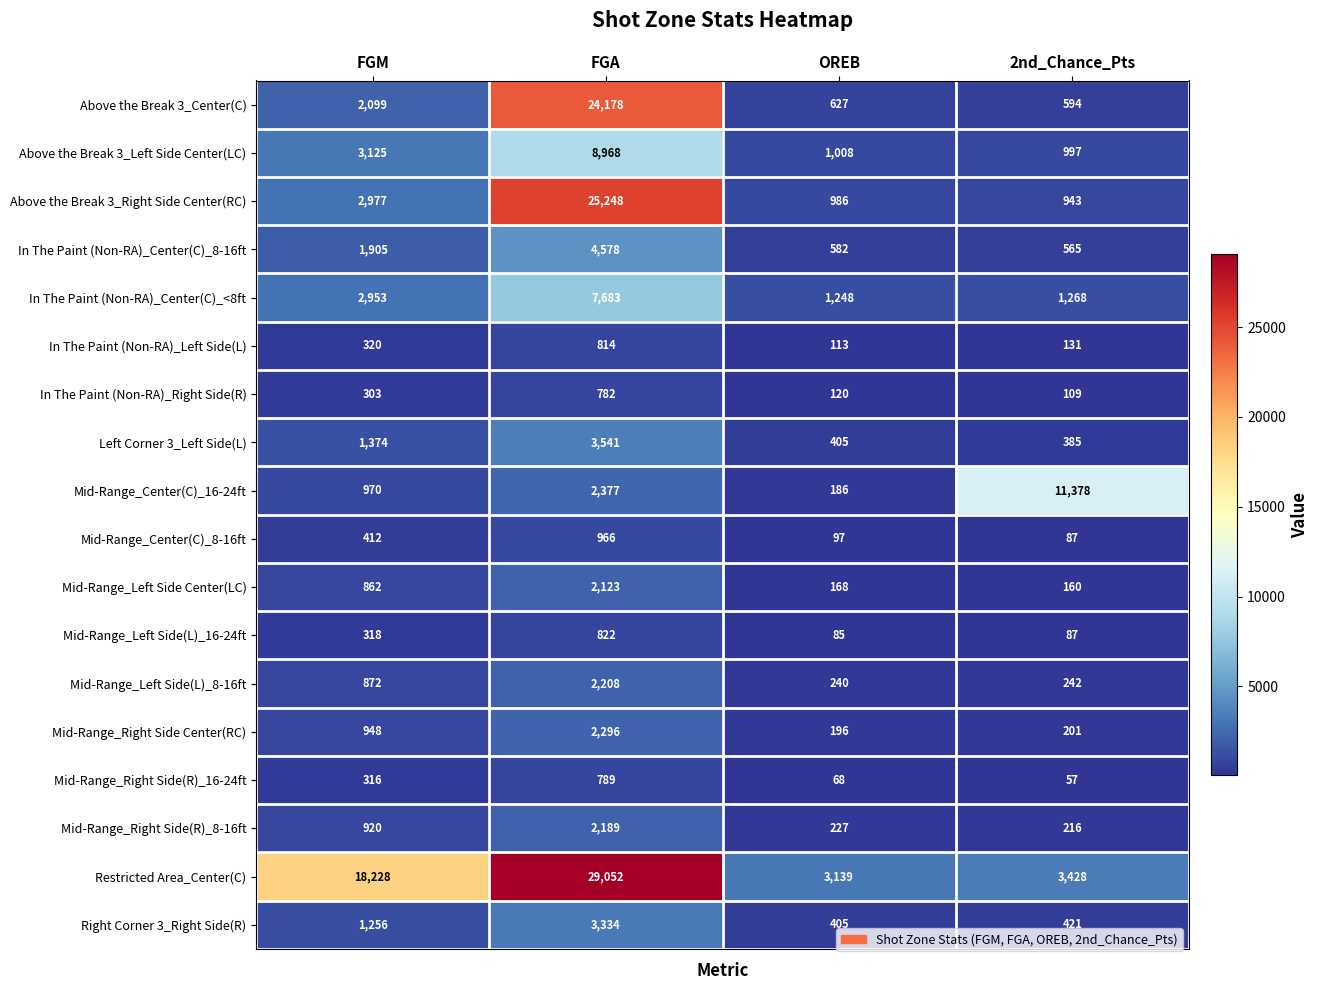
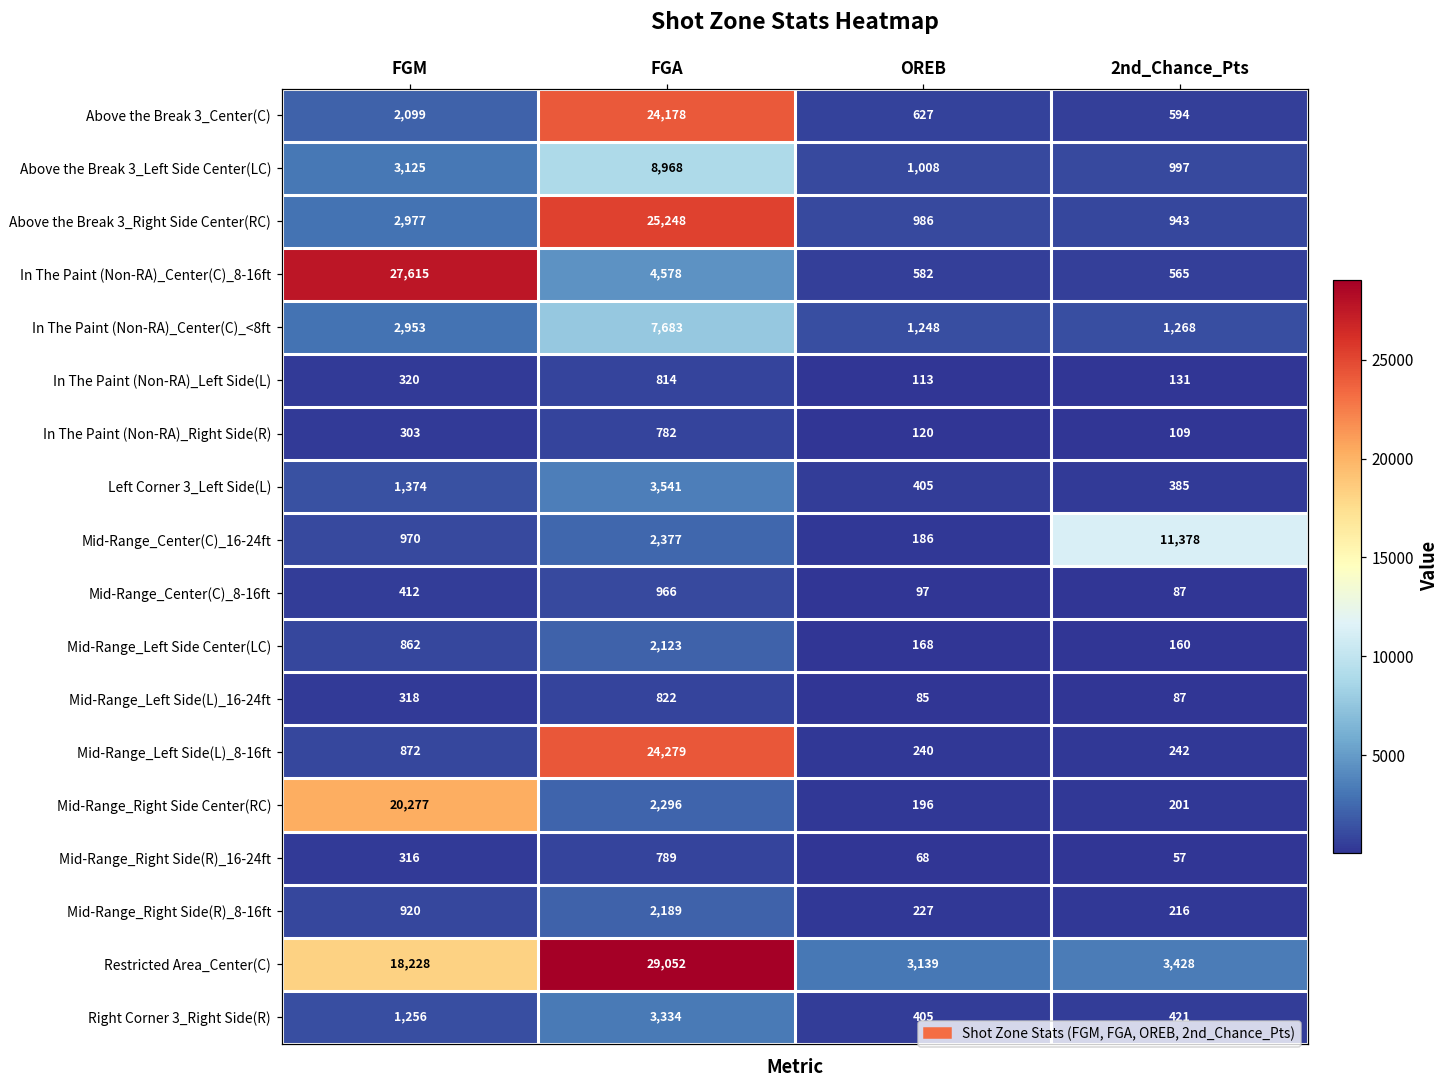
  {
    "Above the Break 3_Center(C)": {
      "FGM": "2,099",
      "FGA": "24,178",
      "OREB": "627",
      "2nd_Chance_Pts": "594"
    },
    "Above the Break 3_Left Side Center(LC)": {
      "FGM": "3,125",
      "FGA": "8,968",
      "OREB": "1,008",
      "2nd_Chance_Pts": "997"
    },
    "Above the Break 3_Right Side Center(RC)": {
      "FGM": "2,977",
      "FGA": "25,248",
      "OREB": "986",
      "2nd_Chance_Pts": "943"
    },
    "In The Paint (Non-RA)_Center(C)_8-16ft": {
-     "FGM": "1,905",
+     "FGM": "27,615",
      "FGA": "4,578",
      "OREB": "582",
      "2nd_Chance_Pts": "565"
    },
    "In The Paint (Non-RA)_Center(C)_<8ft": {
      "FGM": "2,953",
      "FGA": "7,683",
      "OREB": "1,248",
      "2nd_Chance_Pts": "1,268"
    },
    "In The Paint (Non-RA)_Left Side(L)": {
      "FGM": "320",
      "FGA": "814",
      "OREB": "113",
      "2nd_Chance_Pts": "131"
    },
    "In The Paint (Non-RA)_Right Side(R)": {
      "FGM": "303",
      "FGA": "782",
      "OREB": "120",
      "2nd_Chance_Pts": "109"
    },
    "Left Corner 3_Left Side(L)": {
      "FGM": "1,374",
      "FGA": "3,541",
      "OREB": "405",
      "2nd_Chance_Pts": "385"
    },
    "Mid-Range_Center(C)_16-24ft": {
      "FGM": "970",
      "FGA": "2,377",
      "OREB": "186",
      "2nd_Chance_Pts": "11,378"
    },
    "Mid-Range_Center(C)_8-16ft": {
      "FGM": "412",
      "FGA": "966",
      "OREB": "97",
      "2nd_Chance_Pts": "87"
    },
    "Mid-Range_Left Side Center(LC)": {
      "FGM": "862",
      "FGA": "2,123",
      "OREB": "168",
      "2nd_Chance_Pts": "160"
    },
    "Mid-Range_Left Side(L)_16-24ft": {
      "FGM": "318",
      "FGA": "822",
      "OREB": "85",
      "2nd_Chance_Pts": "87"
    },
    "Mid-Range_Left Side(L)_8-16ft": {
      "FGM": "872",
-     "FGA": "2,208",
+     "FGA": "24,279",
      "OREB": "240",
      "2nd_Chance_Pts": "242"
    },
    "Mid-Range_Right Side Center(RC)": {
-     "FGM": "948",
+     "FGM": "20,277",
      "FGA": "2,296",
      "OREB": "196",
      "2nd_Chance_Pts": "201"
    },
    "Mid-Range_Right Side(R)_16-24ft": {
      "FGM": "316",
      "FGA": "789",
      "OREB": "68",
      "2nd_Chance_Pts": "57"
    },
    "Mid-Range_Right Side(R)_8-16ft": {
      "FGM": "920",
      "FGA": "2,189",
      "OREB": "227",
      "2nd_Chance_Pts": "216"
    },
    "Restricted Area_Center(C)": {
      "FGM": "18,228",
      "FGA": "29,052",
      "OREB": "3,139",
      "2nd_Chance_Pts": "3,428"
    },
    "Right Corner 3_Right Side(R)": {
      "FGM": "1,256",
      "FGA": "3,334"
    }
  }
